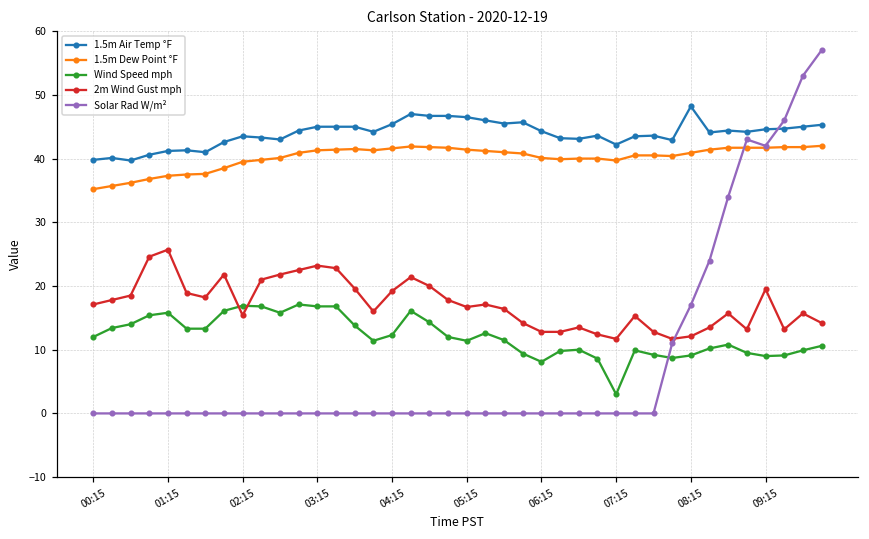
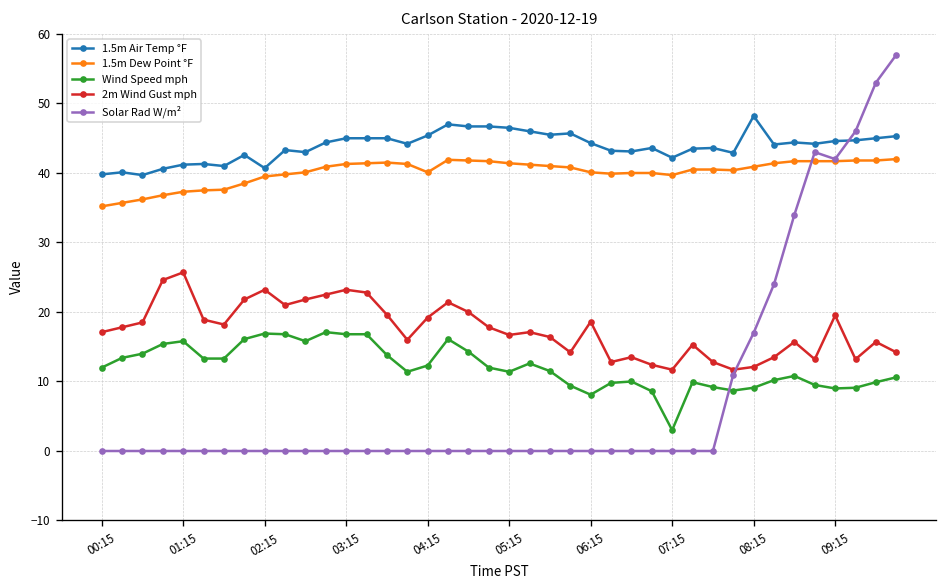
  {
    "1.5m Air Temp °F": {
      "00:15": 40,
      "01:15": 41,
-     "02:15": 44,
+     "02:15": 41,
      "03:15": 45,
      "04:15": 45,
      "05:15": 47,
      "06:15": 44,
      "07:15": 42,
      "08:15": 48,
      "09:15": 45
    },
    "1.5m Dew Point °F": {
      "00:15": 35,
      "01:15": 37,
      "02:15": 40,
      "03:15": 41,
-     "04:15": 42,
+     "04:15": 40,
      "05:15": 41,
      "06:15": 40,
      "07:15": 40,
      "08:15": 41
    },
    "Wind Speed mph": {
      "00:15": 12,
      "01:15": 16,
      "02:15": 17,
      "03:15": 17,
      "04:15": 12,
      "05:15": 11,
      "06:15": 8,
      "07:15": 3,
      "08:15": 9,
      "09:15": 9
    },
    "2m Wind Gust mph": {
      "00:15": 17,
      "01:15": 26,
-     "02:15": 15,
+     "02:15": 23,
      "03:15": 23,
      "04:15": 19,
      "05:15": 17,
-     "06:15": 13,
+     "06:15": 19,
      "07:15": 12,
      "08:15": 12,
      "09:15": 20
    },
    "Solar Rad W/m²": {
      "00:15": 0,
      "01:15": 0,
      "02:15": 0,
      "03:15": 0,
      "04:15": 0,
      "05:15": 0,
      "06:15": 0,
      "07:15": 0,
      "08:15": 17
    }
  }
